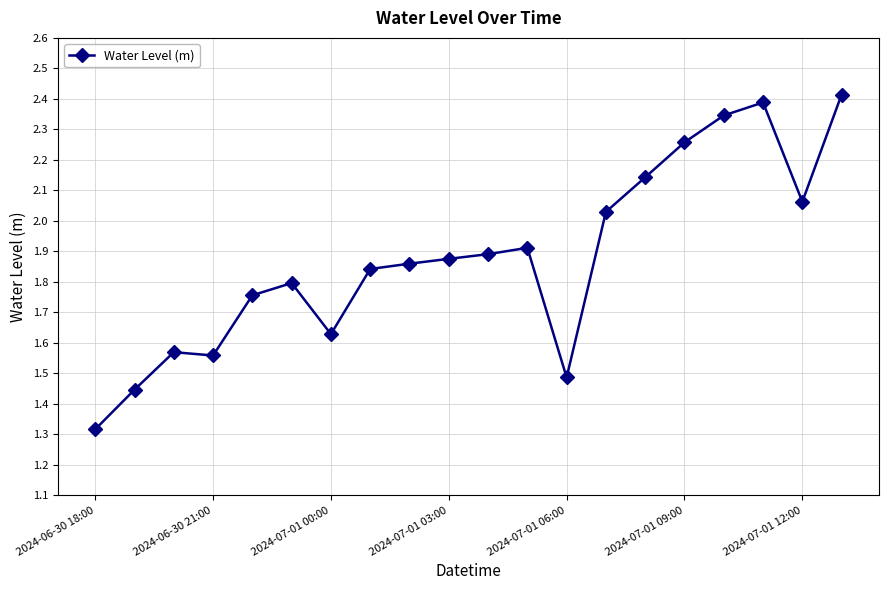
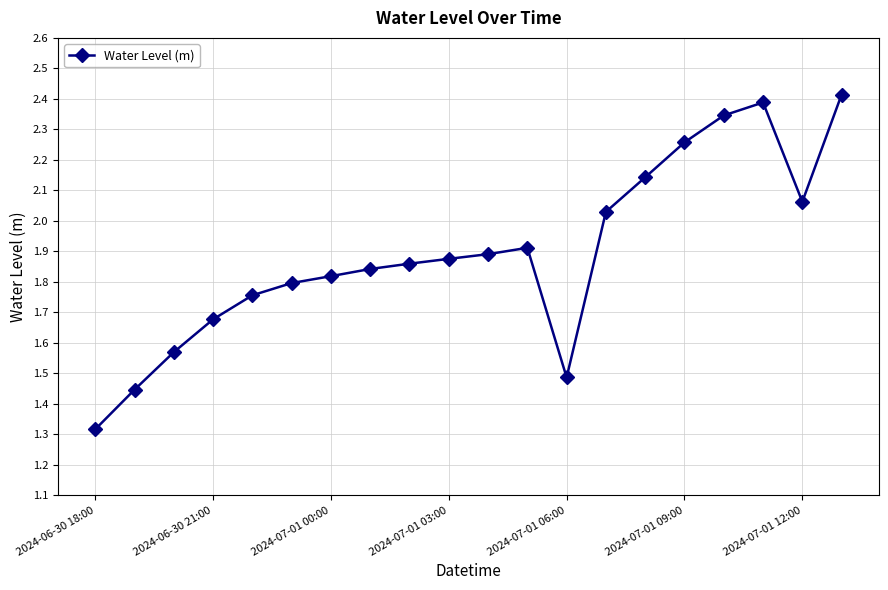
  {
    "2024-06-30 18:00": 1.32,
-   "2024-06-30 21:00": 1.56,
-   "2024-07-01 00:00": 1.63,
+   "2024-06-30 21:00": 1.68,
+   "2024-07-01 00:00": 1.82,
    "2024-07-01 03:00": 1.88,
    "2024-07-01 06:00": 1.49,
    "2024-07-01 09:00": 2.26,
    "2024-07-01 12:00": 2.06
  }
